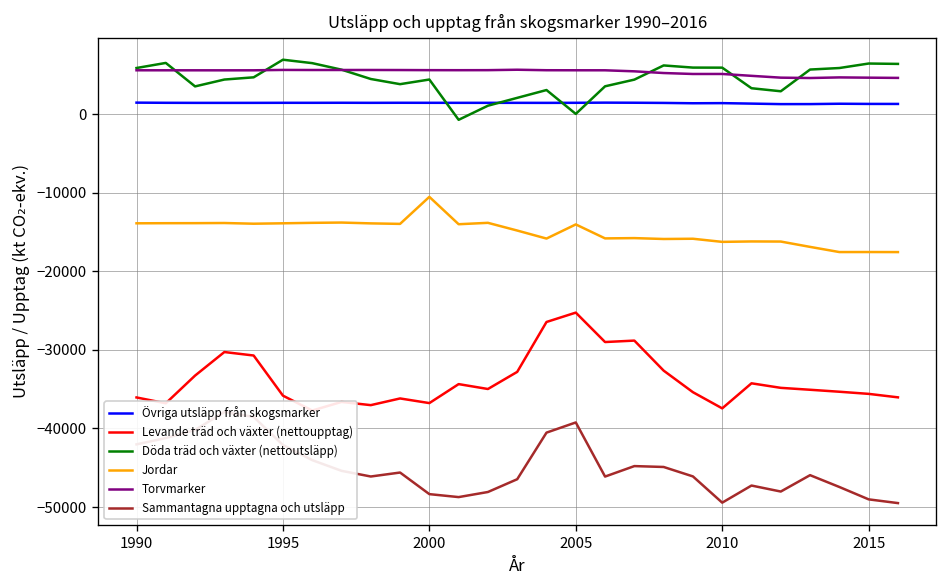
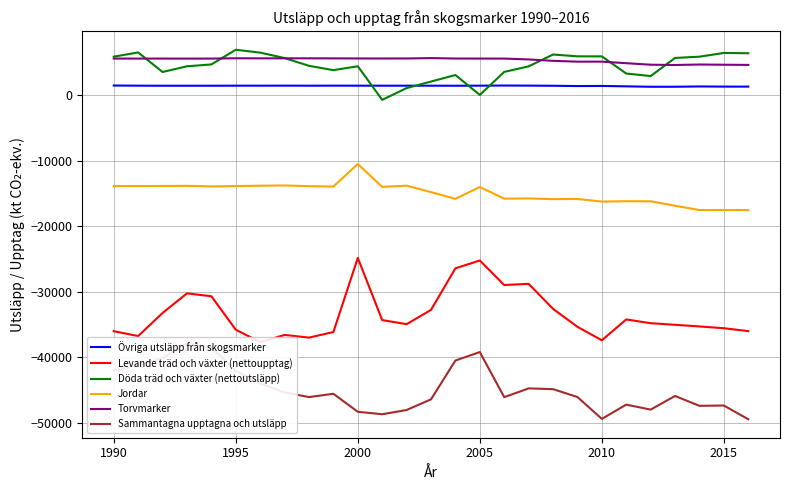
  {
    "Övriga utsläpp från skogsmarker": {
      "1990": 1000,
      "1995": 1000,
      "2000": 1000,
      "2005": 1000,
      "2010": 1000,
      "2015": 1000
    },
    "Levande träd och växter (nettoupptag)": {
      "1990": -36000,
      "1995": -36000,
-     "2000": -37000,
+     "2000": -25000,
      "2005": -25000,
      "2010": -37000,
      "2015": -36000
    },
    "Döda träd och växter (nettoutsläpp)": {
      "1995": 7000,
      "2000": 4000,
      "2005": 0,
      "2010": 6000,
      "2015": 6000
    },
    "Jordar": {
      "1990": -14000,
      "1995": -14000,
      "2000": -11000,
      "2005": -14000,
      "2010": -16000,
      "2015": -18000
    },
    "Torvmarker": {
      "1995": 6000,
      "2000": 6000,
      "2005": 6000,
      "2010": 5000,
      "2015": 5000
    },
    "Sammantagna upptagna och utsläpp": {
      "2000": -48000,
      "2005": -39000,
      "2010": -49000,
-     "2015": -49000
+     "2015": -47000
    }
  }
